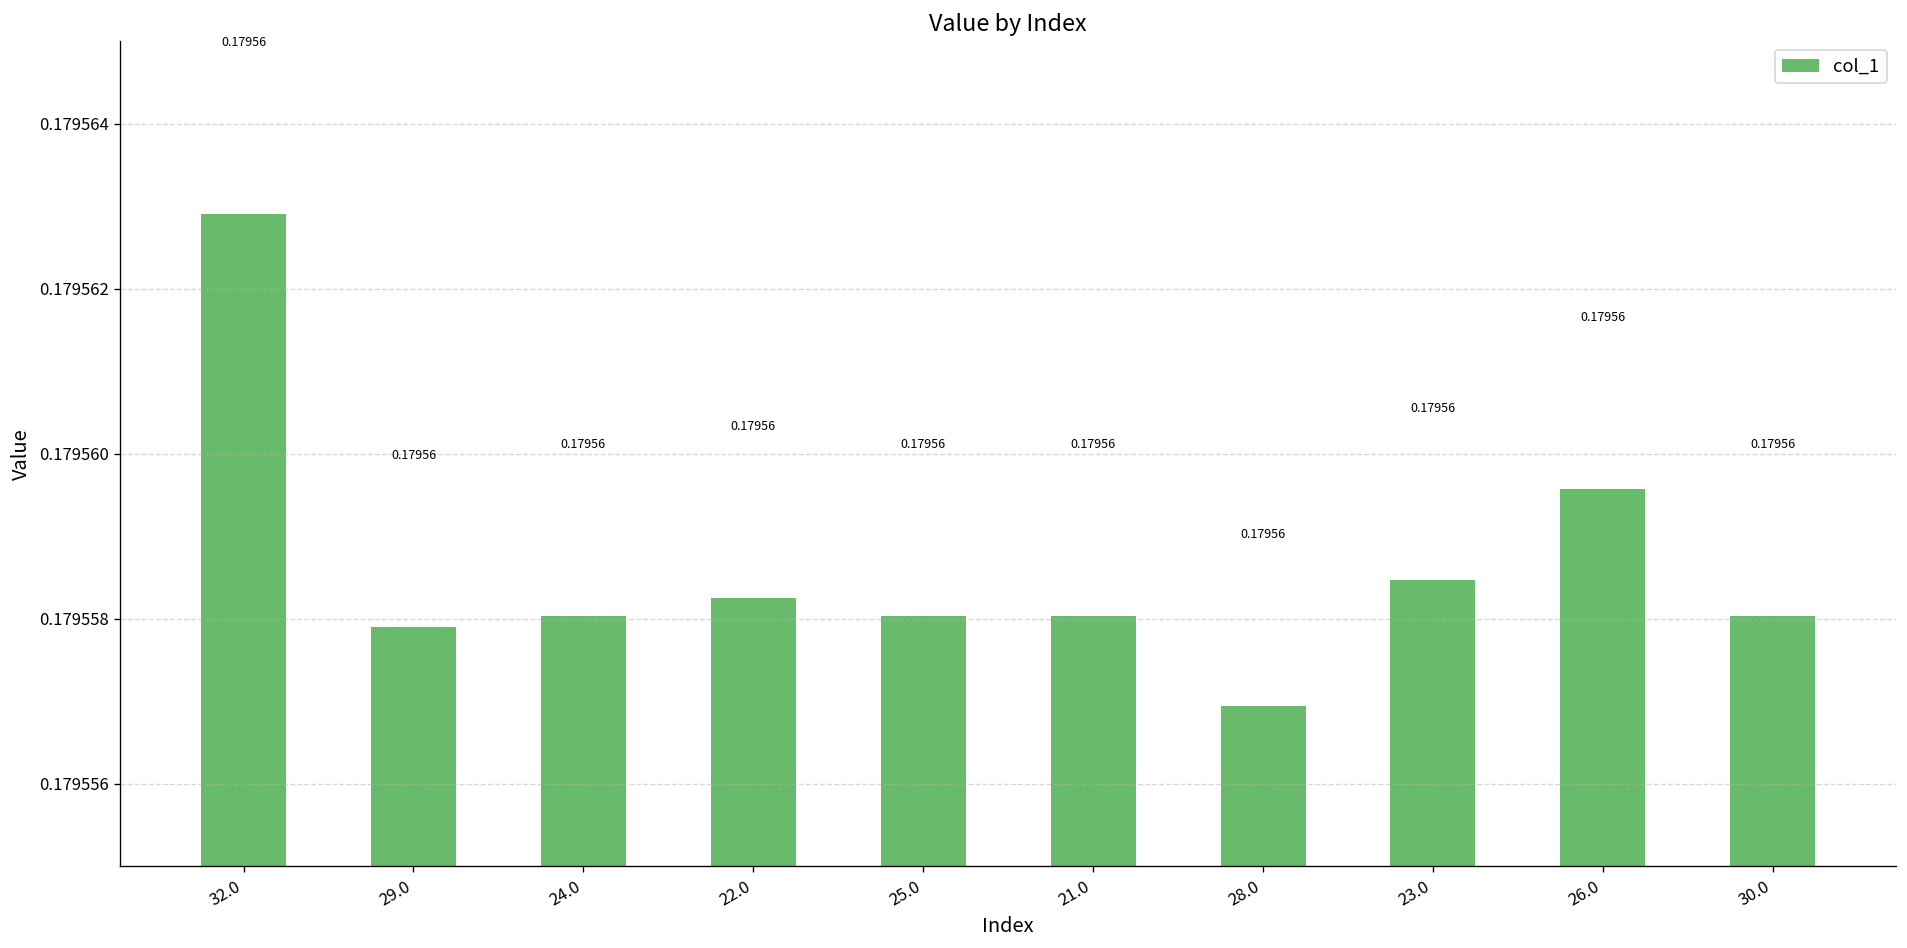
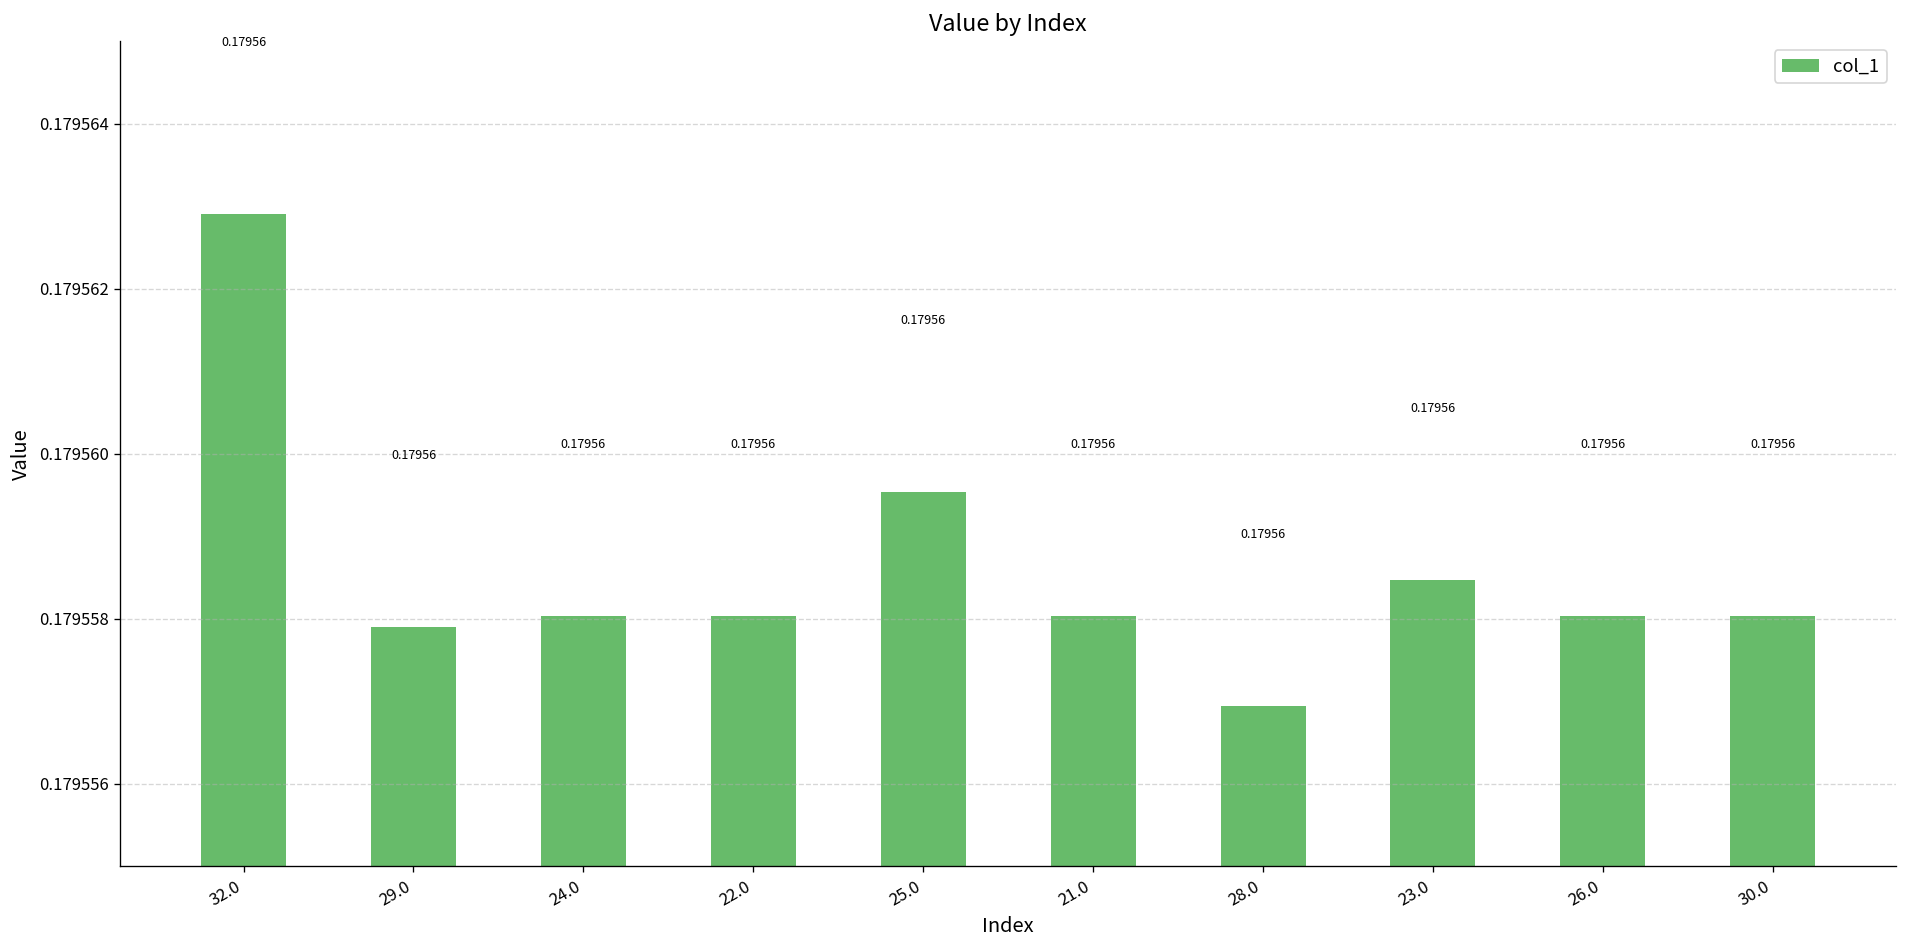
  {
    "32.0": 0.1795629,
    "29.0": 0.1795579,
    "24.0": 0.1795580,
-   "22.0": 0.1795583,
-   "25.0": 0.1795580,
+   "22.0": 0.1795580,
+   "25.0": 0.1795595,
    "21.0": 0.1795580,
    "28.0": 0.1795569,
    "23.0": 0.1795585,
-   "26.0": 0.1795596,
+   "26.0": 0.1795580,
    "30.0": 0.1795580
  }
